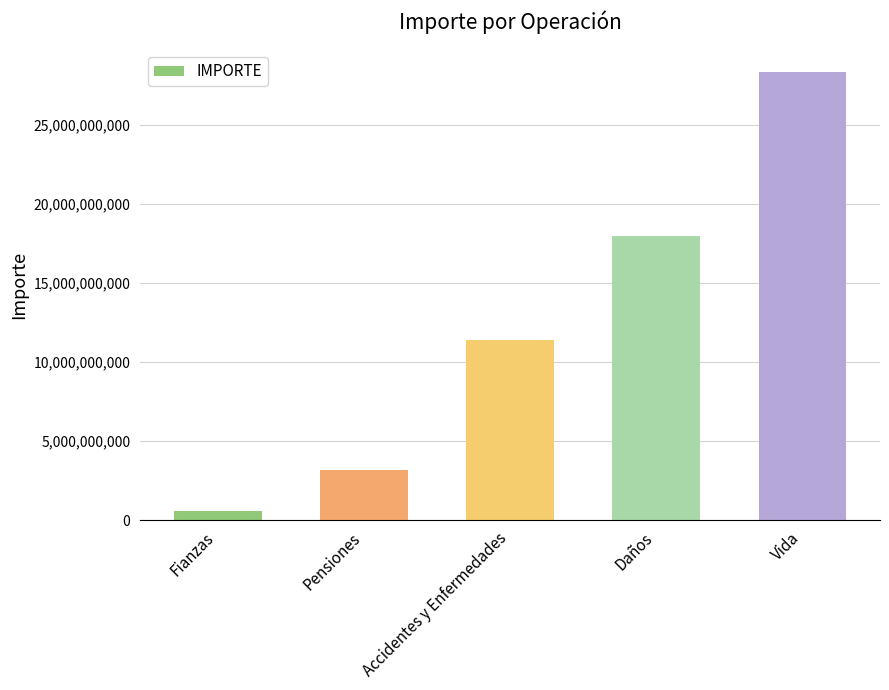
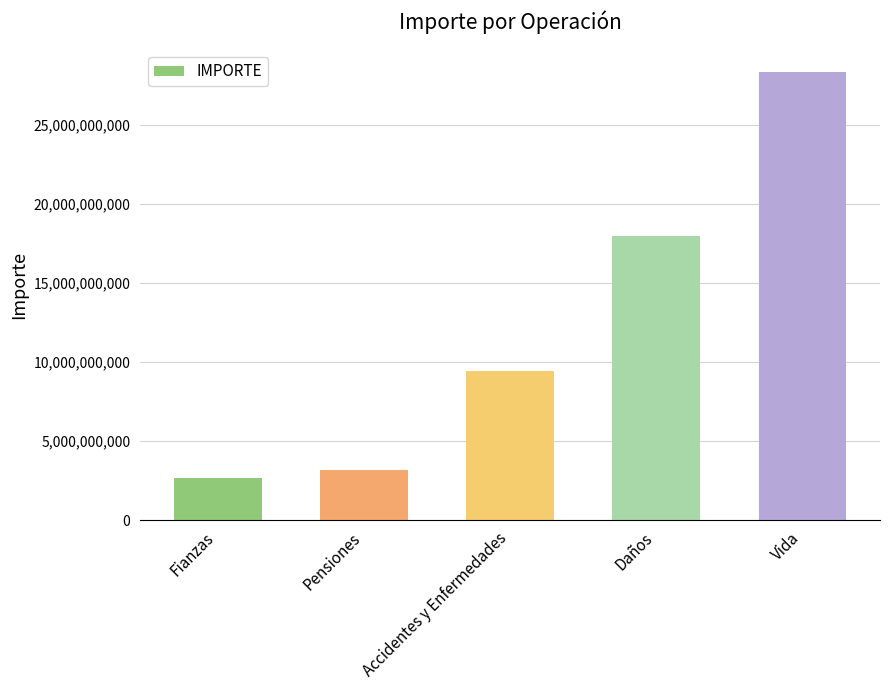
  {
-   "Fianzas": "600,000,000",
+   "Fianzas": "2,700,000,000",
    "Pensiones": "3,200,000,000",
-   "Accidentes y Enfermedades": "11,400,000,000",
+   "Accidentes y Enfermedades": "9,400,000,000",
    "Daños": "18,000,000,000",
    "Vida": "28,300,000,000"
  }
